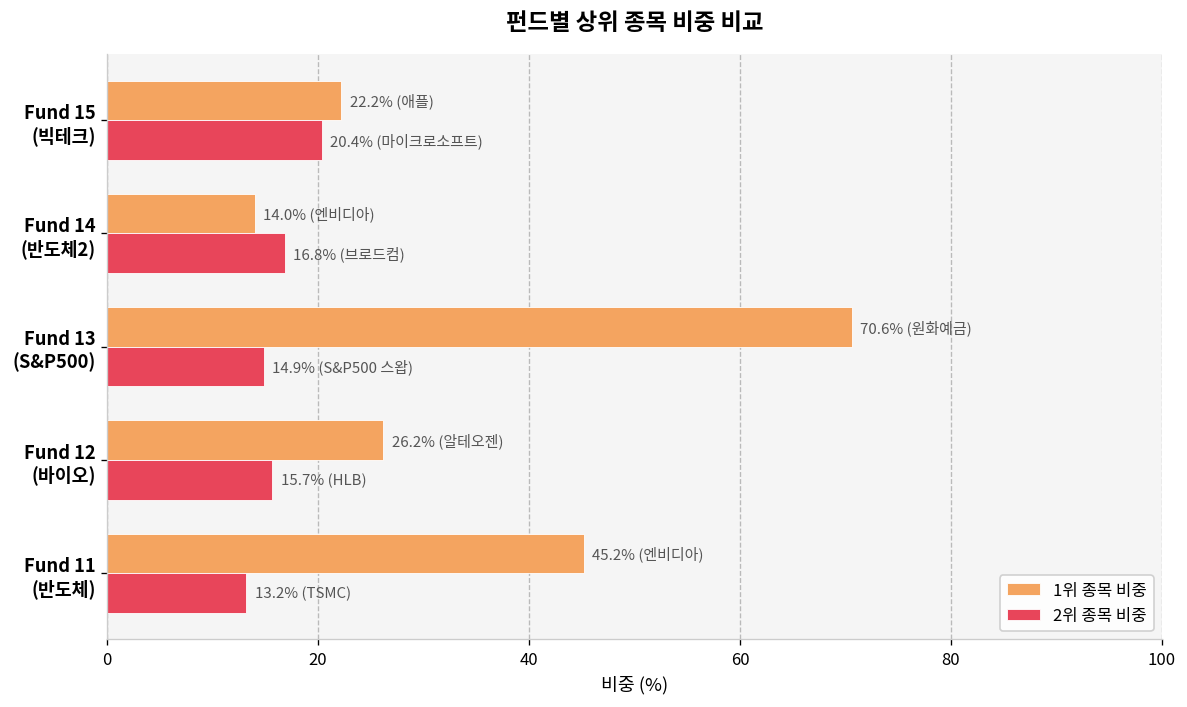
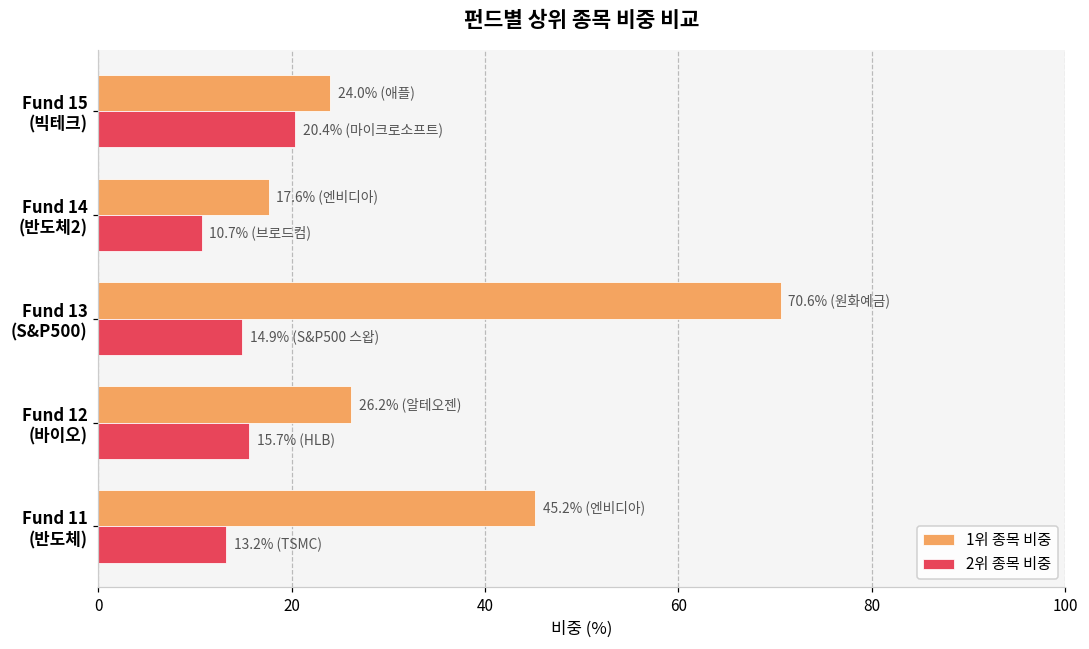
  {
    "1위 종목 비중": {
-     "Fund 15 (빅테크)": "22.2%",
-     "Fund 14 (반도체2)": "14.0%",
+     "Fund 15 (빅테크)": "24.0%",
+     "Fund 14 (반도체2)": "17.6%",
      "Fund 13 (S&P500)": "70.6%",
      "Fund 12 (바이오)": "26.2%",
      "Fund 11 (반도체)": "45.2%"
    },
    "2위 종목 비중": {
      "Fund 15 (빅테크)": "20.4%",
-     "Fund 14 (반도체2)": "16.8%",
+     "Fund 14 (반도체2)": "10.7%",
      "Fund 13 (S&P500)": "14.9%",
      "Fund 12 (바이오)": "15.7%",
      "Fund 11 (반도체)": "13.2%"
    }
  }
